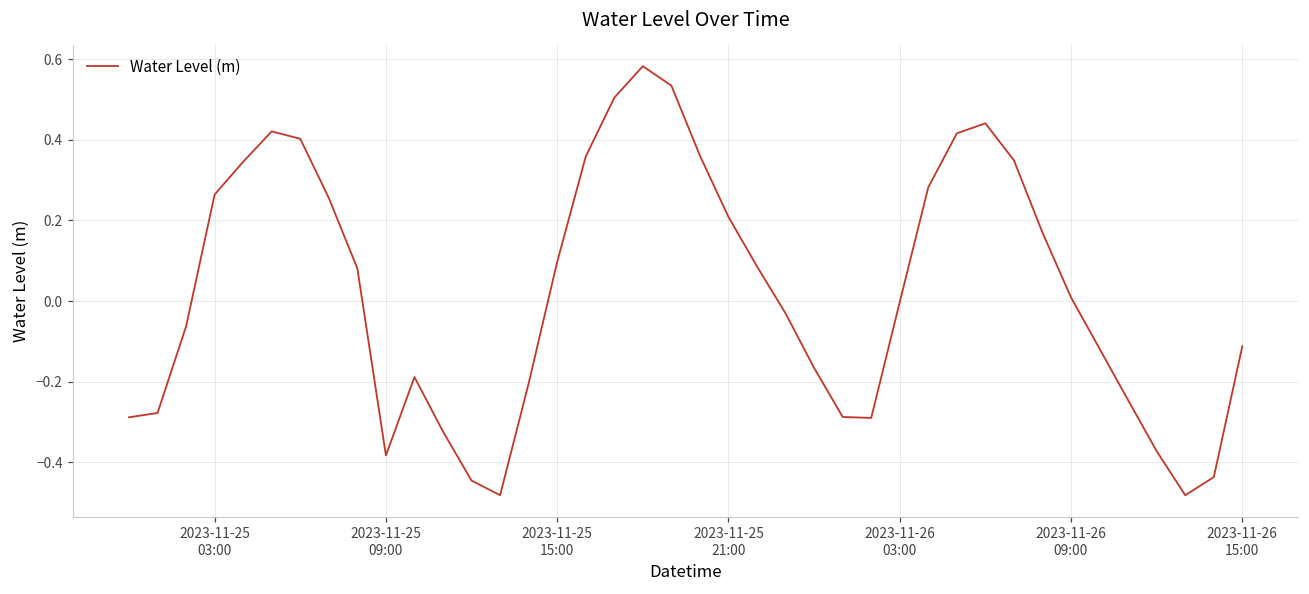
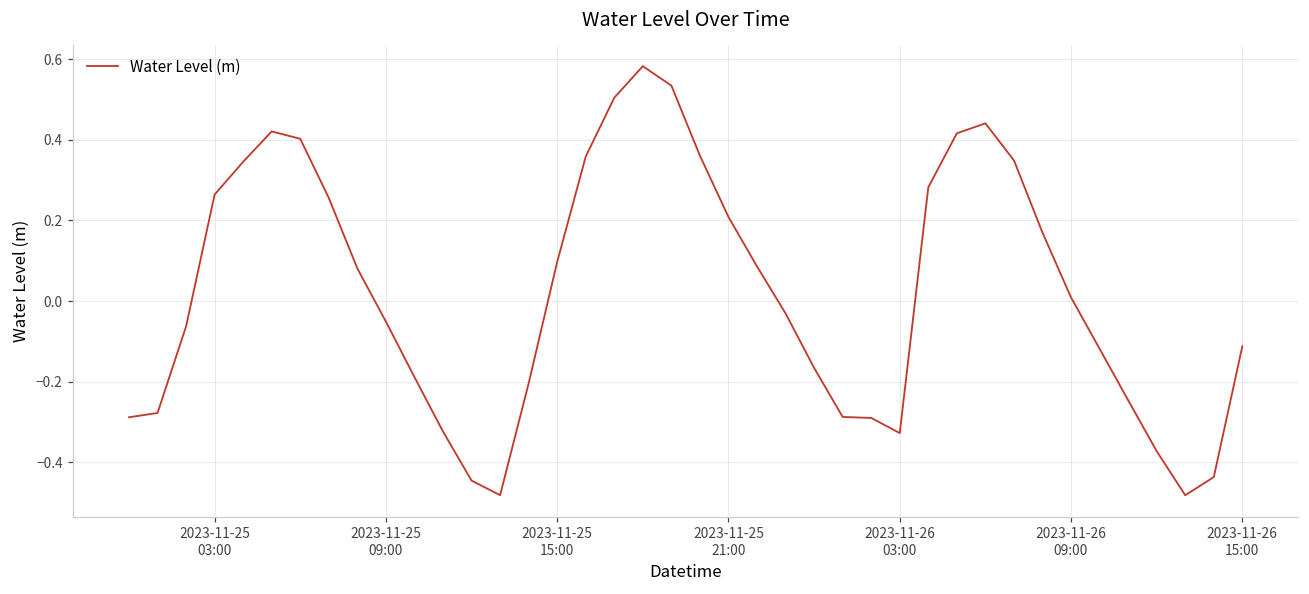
  {
    "2023-11-25 03:00": 0.26,
-   "2023-11-25 09:00": -0.38,
+   "2023-11-25 09:00": -0.05,
    "2023-11-25 15:00": 0.10,
    "2023-11-25 21:00": 0.21,
-   "2023-11-26 03:00": 0.00,
+   "2023-11-26 03:00": -0.33,
    "2023-11-26 09:00": 0.01,
    "2023-11-26 15:00": -0.11
  }
